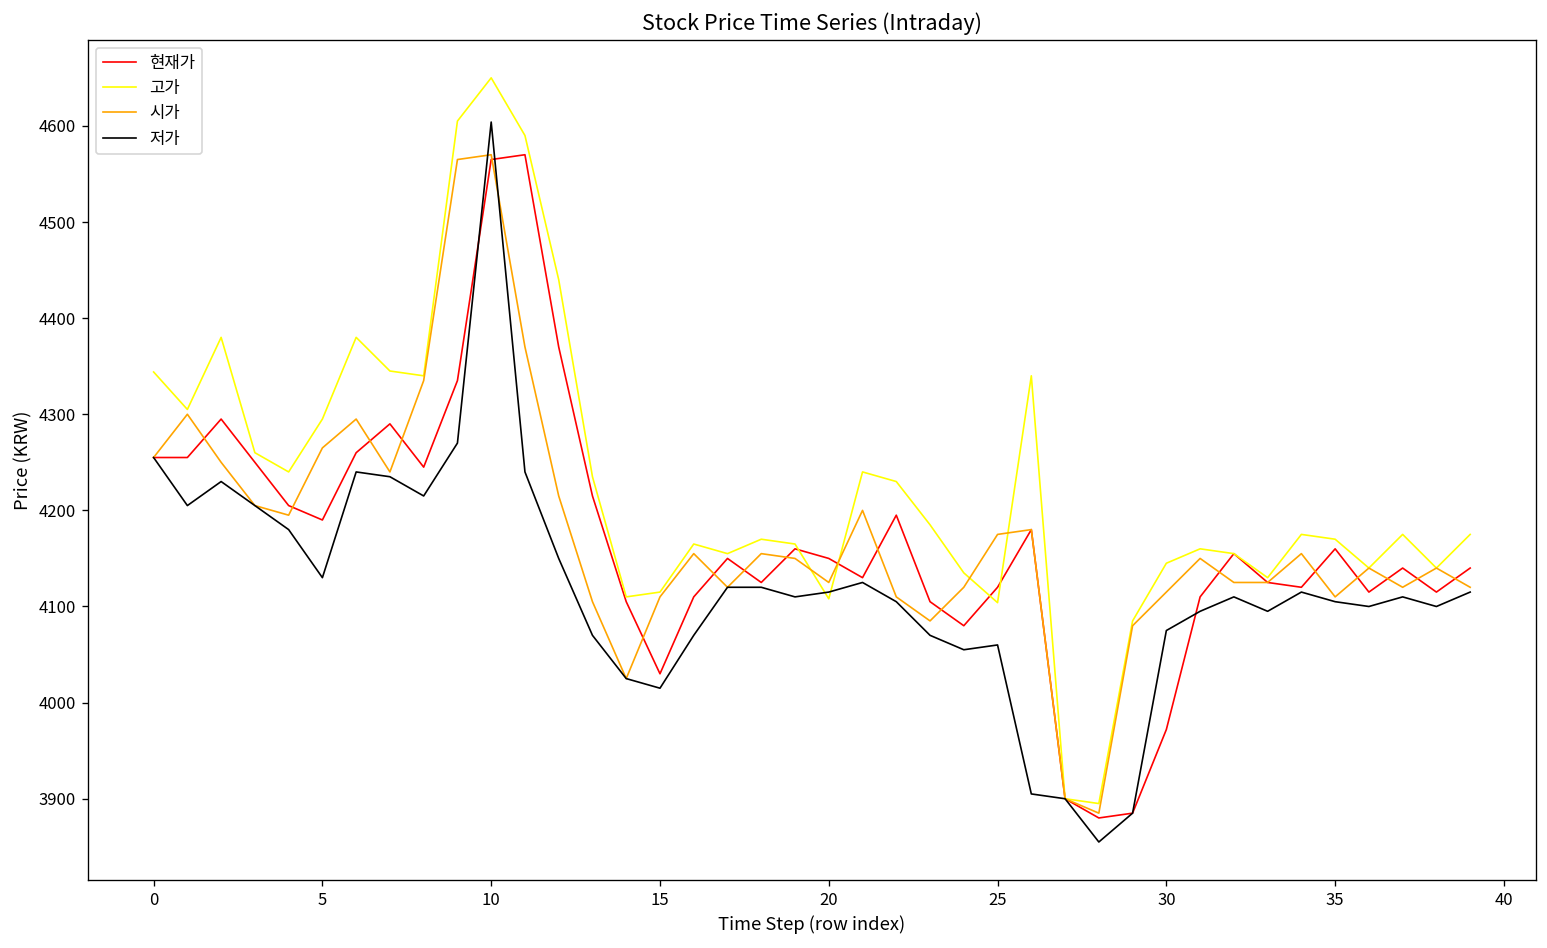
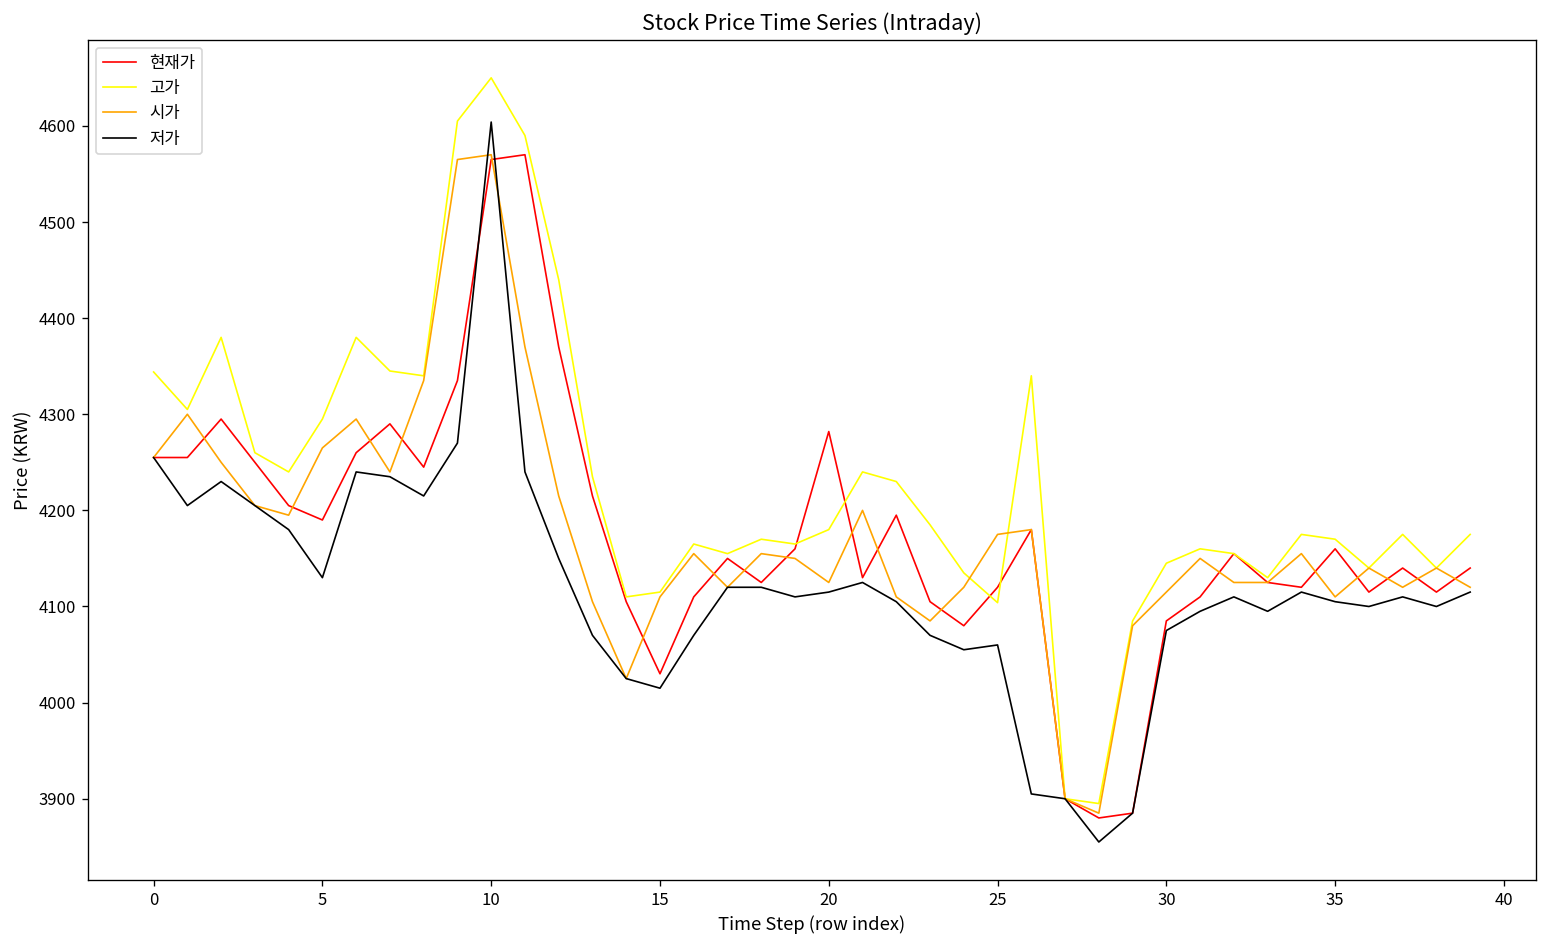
  {
    "현재가": {
      "5": 4190,
      "10": 4570,
      "15": 4030,
-     "20": 4150,
+     "20": 4280,
      "25": 4120,
-     "30": 3970,
+     "30": 4090,
      "35": 4160
    },
    "고가": {
      "0": 4340,
      "5": 4300,
      "10": 4650,
      "15": 4120,
-     "20": 4110,
+     "20": 4180,
      "25": 4100,
      "30": 4150,
      "35": 4170
    },
    "시가": {
      "5": 4270,
      "10": 4570,
      "15": 4110,
      "20": 4130,
      "25": 4180,
      "30": 4120,
      "35": 4110
    },
    "저가": {
      "5": 4130,
      "10": 4600,
      "15": 4020,
      "20": 4120,
      "25": 4060,
      "30": 4080,
      "35": 4110
    }
  }
